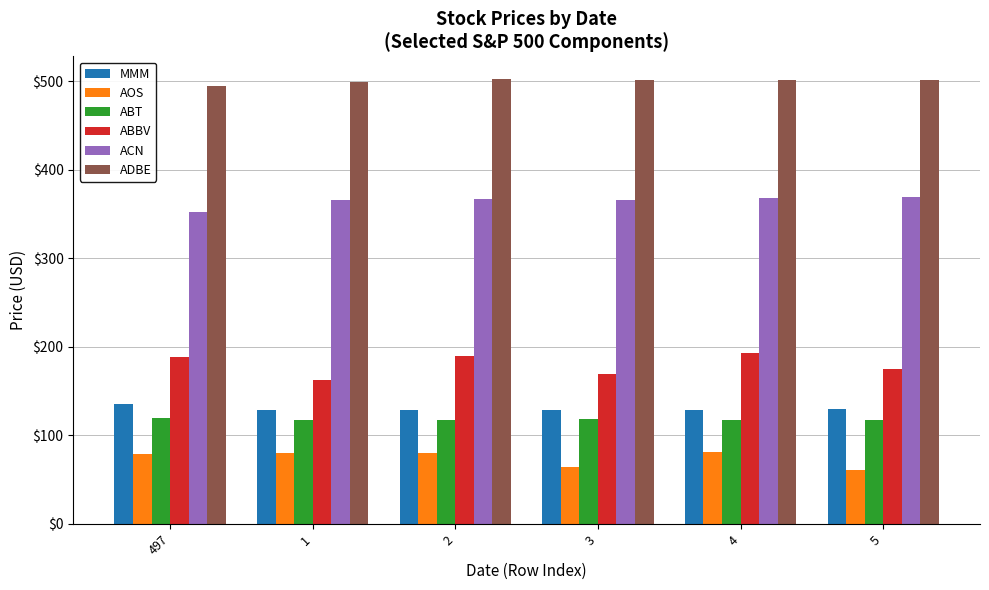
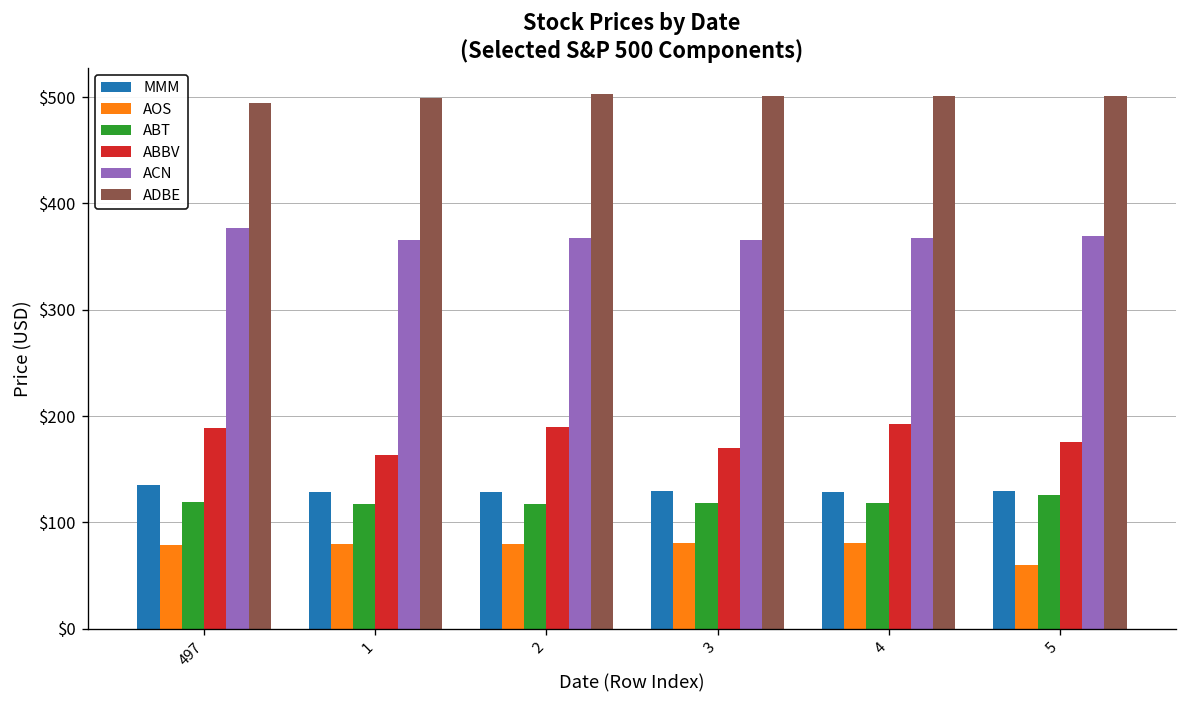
  {
    "MMM": {
      "497": "$140",
      "1": "$130",
      "2": "$130",
      "3": "$130",
      "4": "$130",
      "5": "$130"
    },
    "AOS": {
      "497": "$80",
      "1": "$80",
      "2": "$80",
-     "3": "$60",
+     "3": "$80",
      "4": "$80",
      "5": "$60"
    },
    "ABT": {
      "497": "$120",
      "1": "$120",
      "2": "$120",
      "3": "$120",
      "4": "$120",
-     "5": "$120"
+     "5": "$130"
    },
    "ABBV": {
      "497": "$190",
      "1": "$160",
      "2": "$190",
      "3": "$170",
      "4": "$190",
      "5": "$180"
    },
    "ACN": {
-     "497": "$350",
+     "497": "$380",
      "1": "$370",
      "2": "$370",
      "3": "$370",
      "4": "$370",
      "5": "$370"
    },
    "ADBE": {
      "497": "$490",
      "1": "$500",
      "2": "$500",
      "3": "$500",
      "4": "$500",
      "5": "$500"
    }
  }
